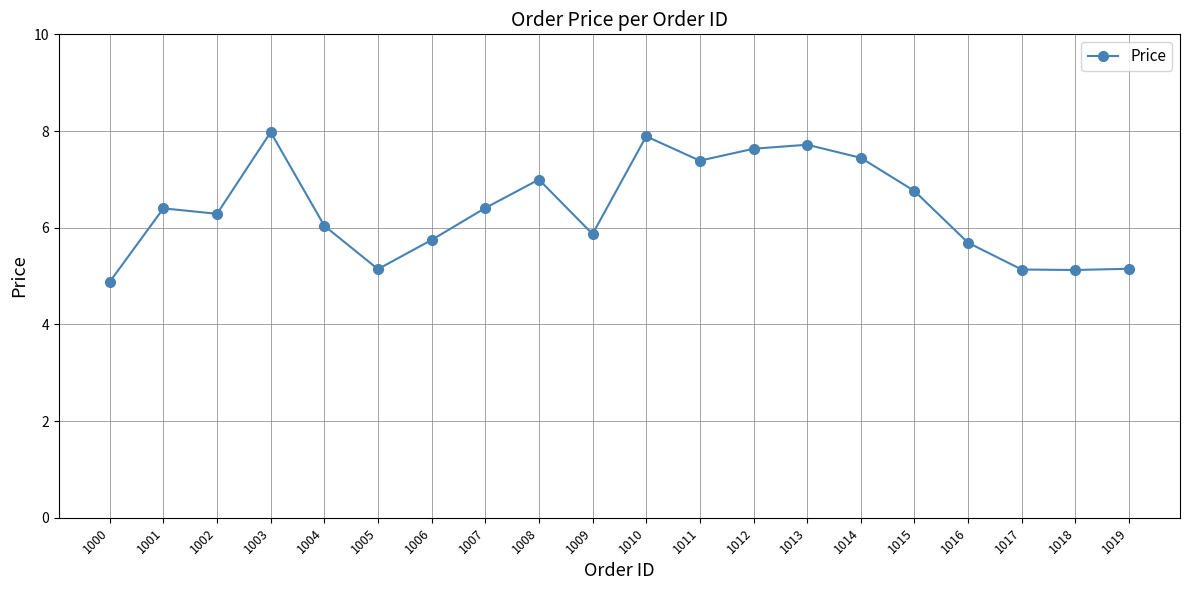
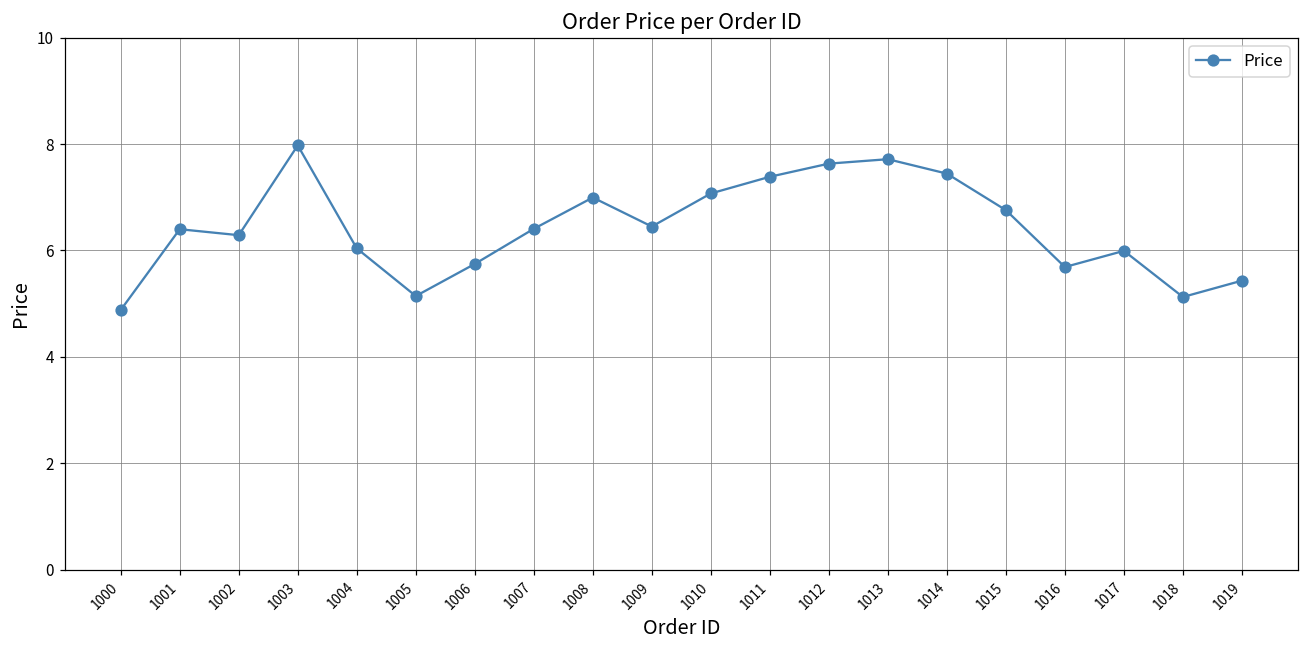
  {
    "1000": 4.9,
    "1001": 6.4,
    "1002": 6.3,
    "1003": 8.0,
    "1004": 6.0,
    "1005": 5.1,
    "1006": 5.7,
    "1007": 6.4,
    "1008": 7.0,
-   "1009": 5.9,
-   "1010": 7.9,
+   "1009": 6.4,
+   "1010": 7.1,
    "1011": 7.4,
    "1012": 7.6,
    "1013": 7.7,
    "1014": 7.4,
    "1015": 6.8,
    "1016": 5.7,
-   "1017": 5.1,
+   "1017": 6.0,
    "1018": 5.1,
-   "1019": 5.2
+   "1019": 5.4
  }
